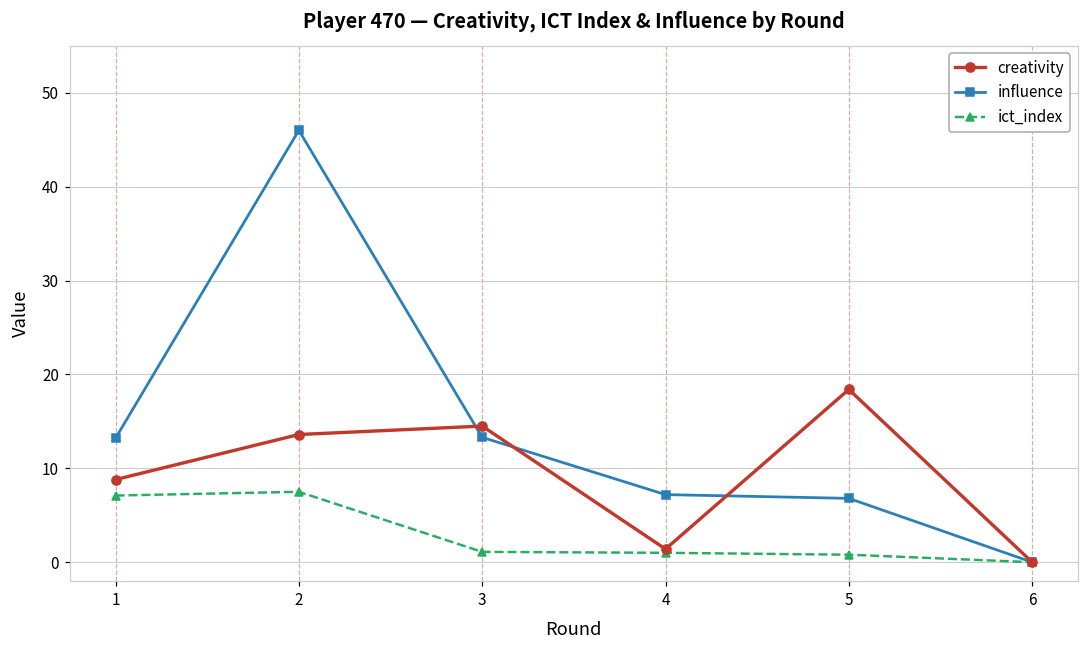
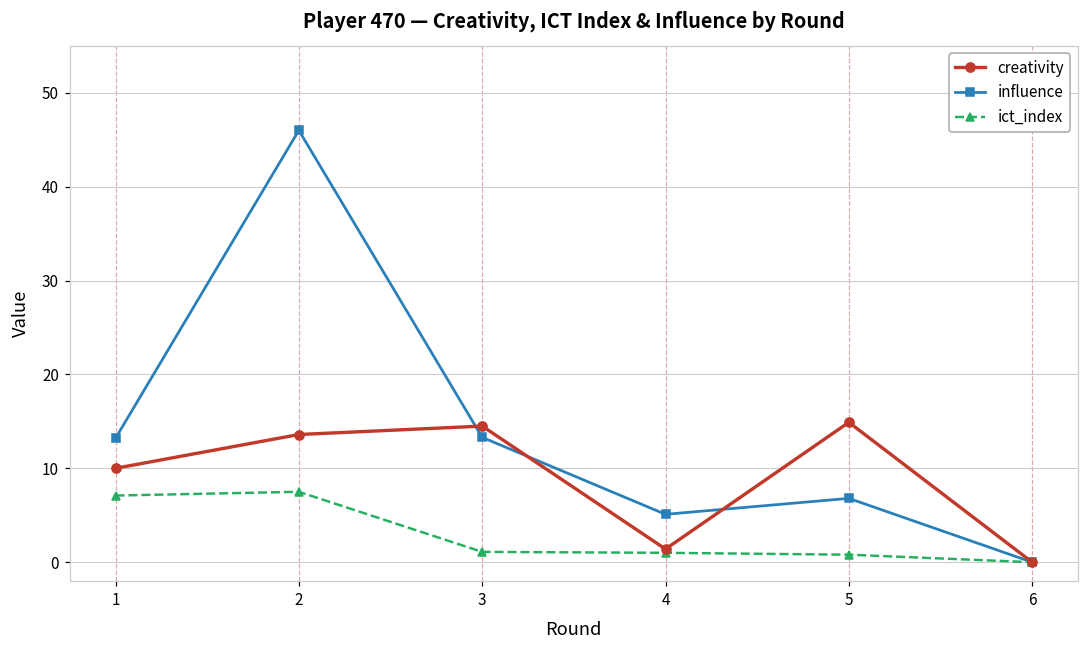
  {
    "creativity": {
-     "1": 9,
+     "1": 10,
      "2": 14,
      "3": 15,
      "4": 1,
-     "5": 18
+     "5": 15
    },
    "influence": {
      "1": 13,
      "2": 46,
      "3": 13,
-     "4": 7,
+     "4": 5,
      "5": 7
    },
    "ict_index": {
      "1": 7,
      "2": 8,
      "3": 1,
      "4": 1,
      "5": 1
    }
  }
